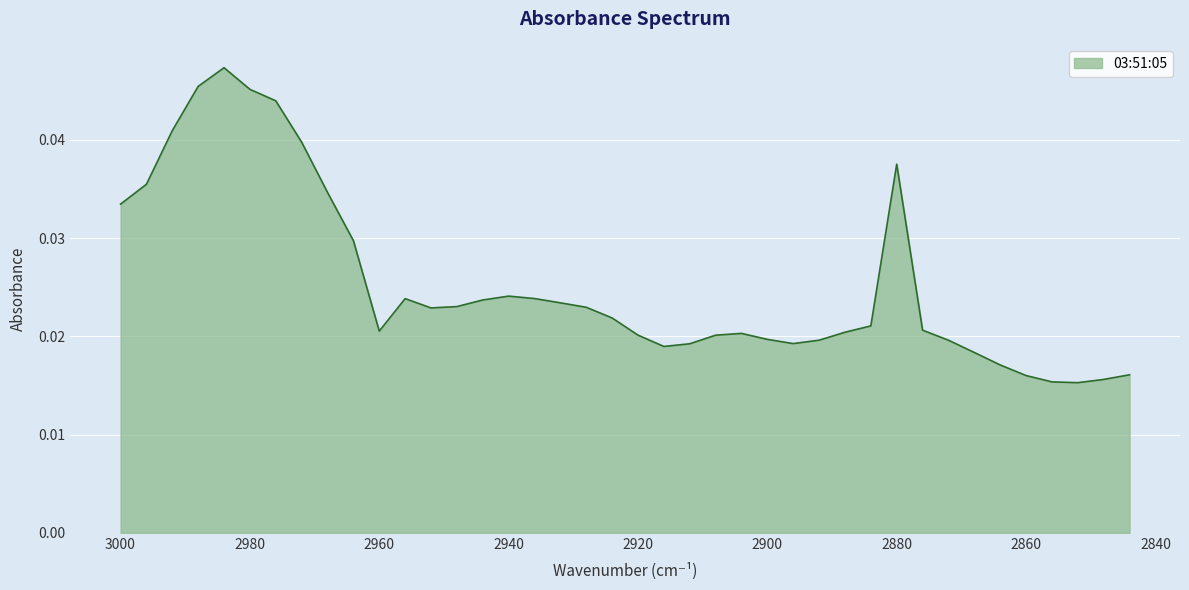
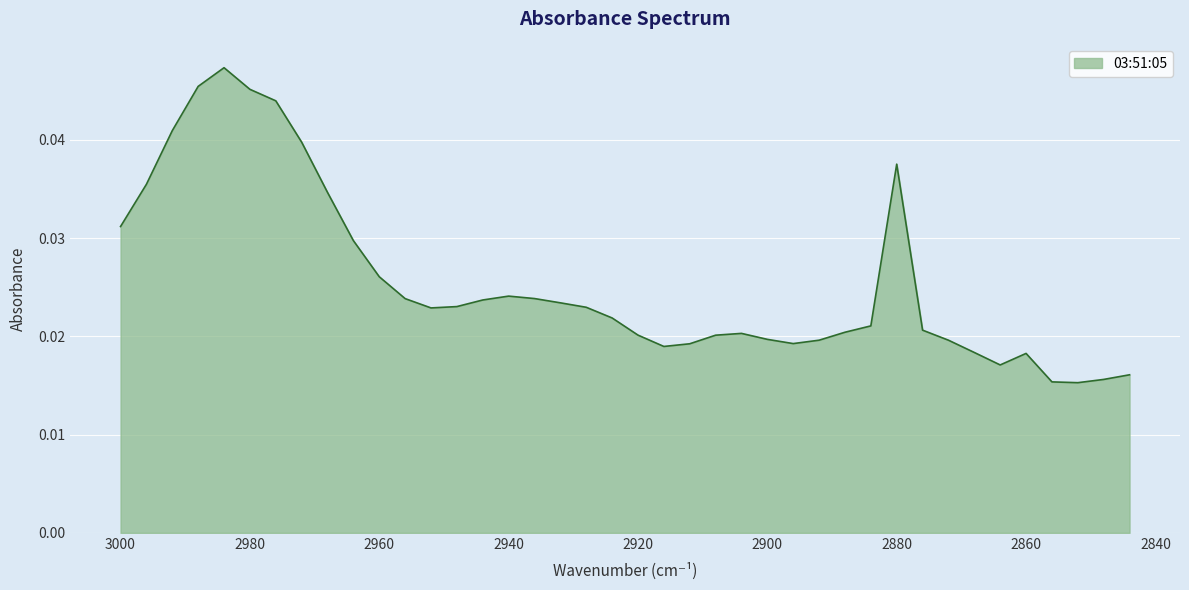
  {
-   "3000": 0.033,
+   "3000": 0.031,
    "2980": 0.045,
-   "2960": 0.021,
+   "2960": 0.026,
    "2940": 0.024,
    "2920": 0.020,
    "2900": 0.020,
    "2880": 0.038,
-   "2860": 0.016
+   "2860": 0.018
  }
